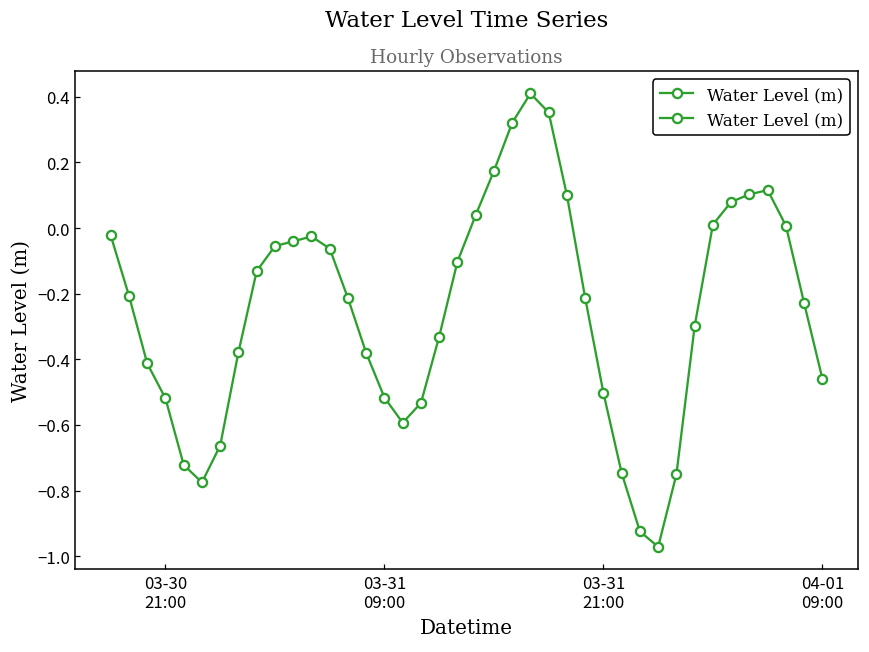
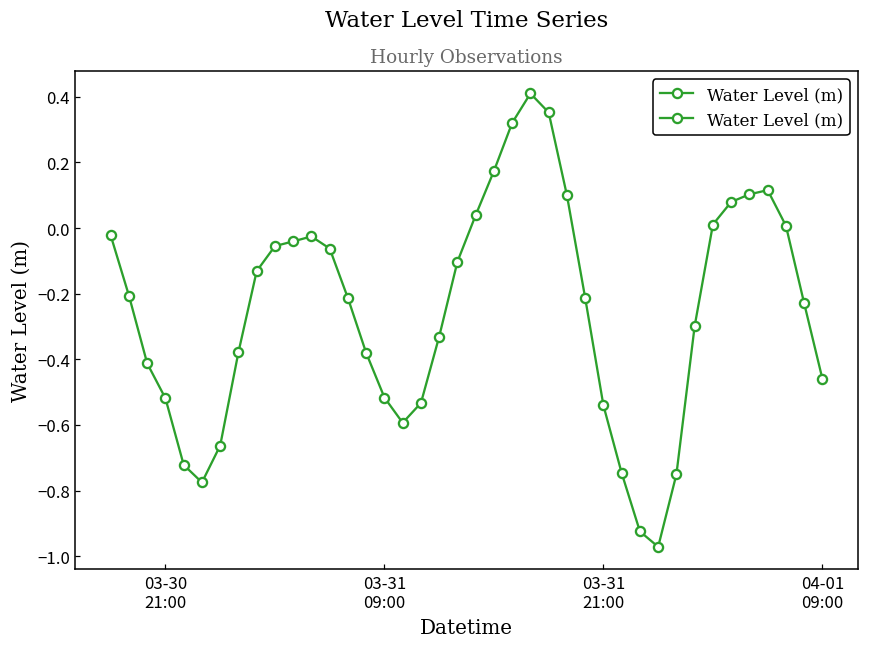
  {
    "03-30 21:00": -0.52,
    "03-31 09:00": -0.52,
-   "03-31 21:00": -0.50,
+   "03-31 21:00": -0.54,
    "04-01 09:00": -0.46
  }
